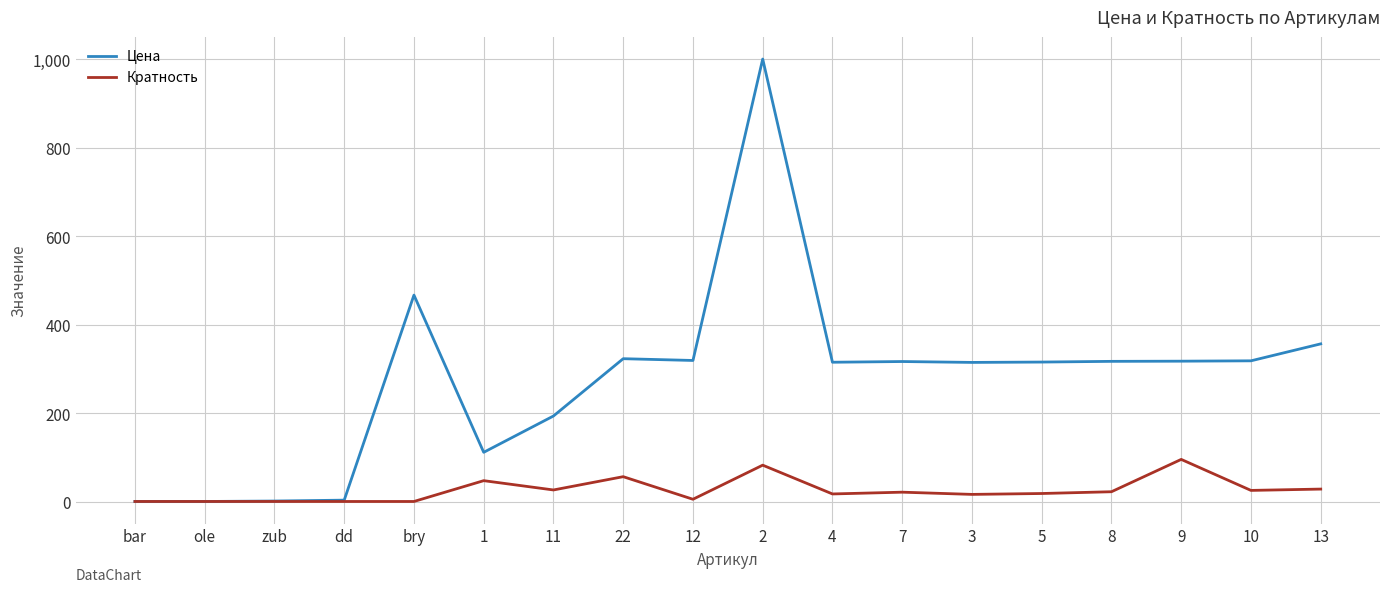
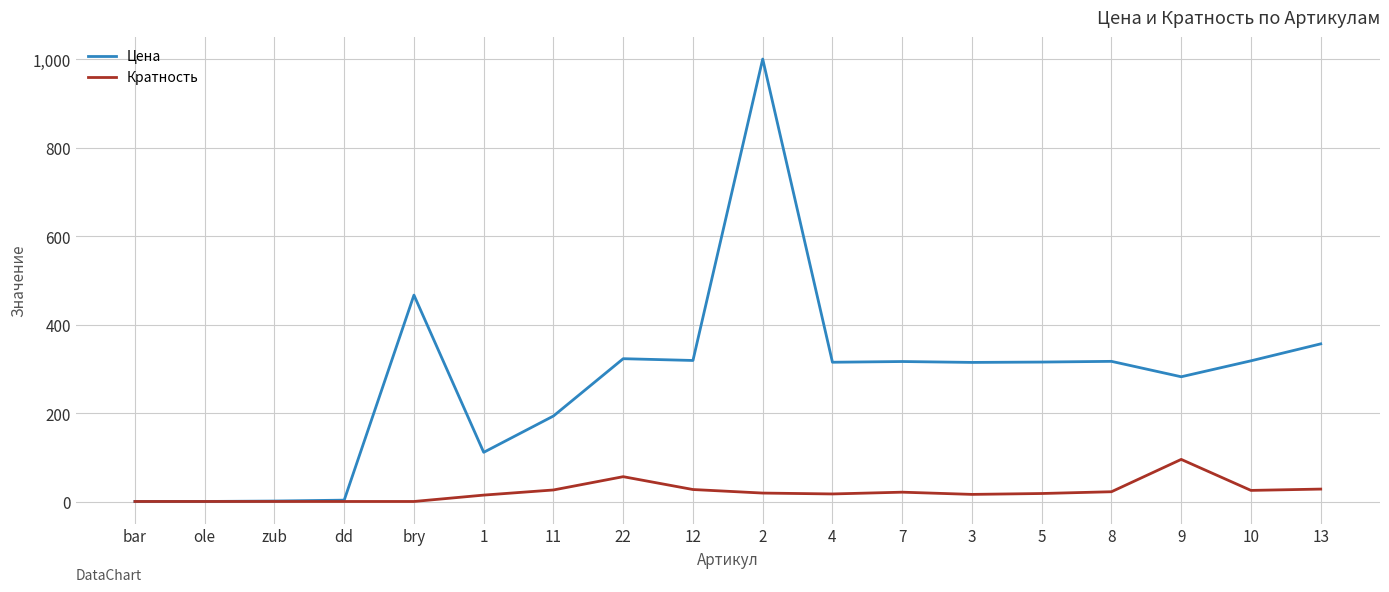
  {
    "Цена": {
      "bry": "470",
      "1": "110",
      "11": "190",
      "22": "320",
      "12": "320",
      "2": "1,000",
      "4": "320",
      "7": "320",
      "3": "320",
      "5": "320",
      "8": "320",
-     "9": "320",
+     "9": "280",
      "10": "320",
      "13": "360"
    },
    "Кратность": {
      "bry": "0",
-     "1": "50",
+     "1": "20",
      "11": "30",
      "22": "60",
-     "12": "10",
-     "2": "80",
+     "12": "30",
+     "2": "20",
      "4": "20",
      "7": "20",
      "3": "20",
      "5": "20",
      "8": "20",
      "9": "100",
      "10": "30",
      "13": "30"
    }
  }
